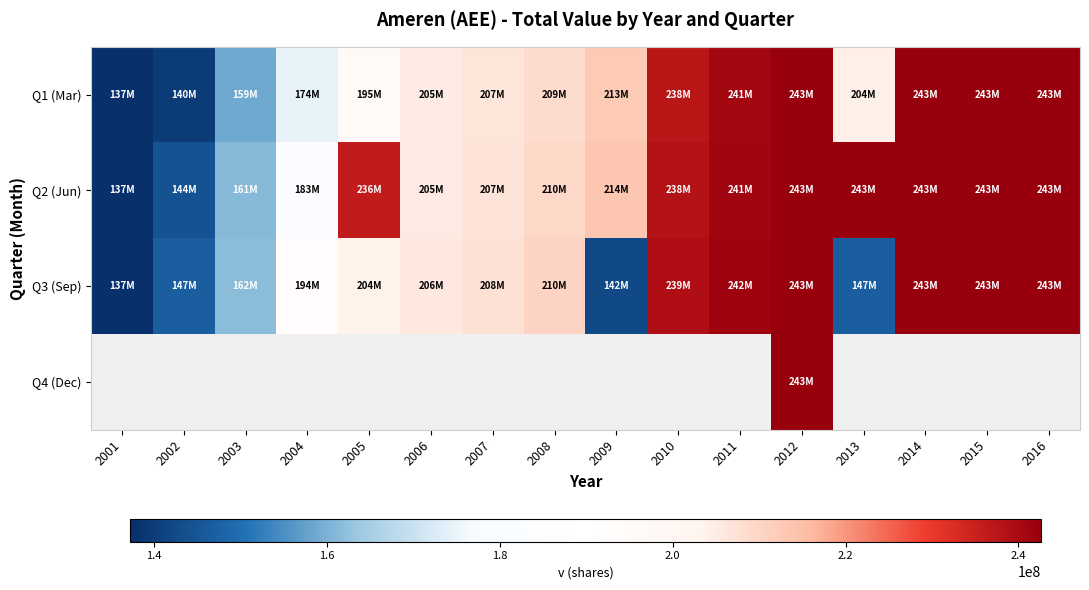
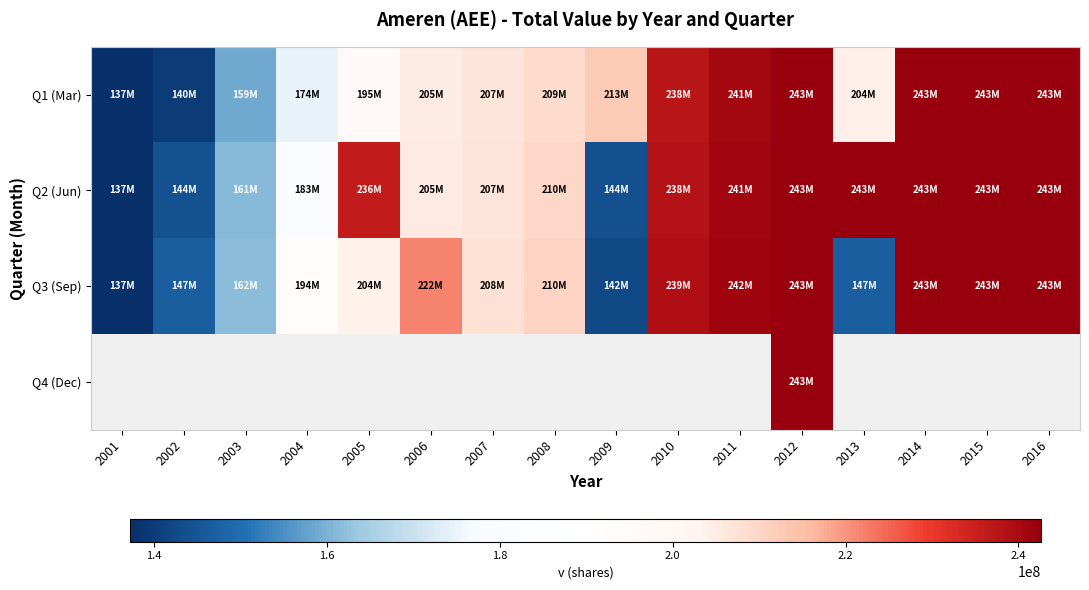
  {
    "Q1 (Mar)": {
      "2001": "137M",
      "2002": "140M",
      "2003": "159M",
      "2004": "174M",
      "2005": "195M",
      "2006": "205M",
      "2007": "207M",
      "2008": "209M",
      "2009": "213M",
      "2010": "238M",
      "2011": "241M",
      "2012": "243M",
      "2013": "204M",
      "2014": "243M",
      "2015": "243M",
      "2016": "243M"
    },
    "Q2 (Jun)": {
      "2001": "137M",
      "2002": "144M",
      "2003": "161M",
      "2004": "183M",
      "2005": "236M",
      "2006": "205M",
      "2007": "207M",
      "2008": "210M",
-     "2009": "214M",
+     "2009": "144M",
      "2010": "238M",
      "2011": "241M",
      "2012": "243M",
      "2013": "243M",
      "2014": "243M",
      "2015": "243M",
      "2016": "243M"
    },
    "Q3 (Sep)": {
      "2001": "137M",
      "2002": "147M",
      "2003": "162M",
      "2004": "194M",
      "2005": "204M",
-     "2006": "206M",
+     "2006": "222M",
      "2007": "208M",
      "2008": "210M",
      "2009": "142M",
      "2010": "239M",
      "2011": "242M",
      "2012": "243M",
      "2013": "147M",
      "2014": "243M",
      "2015": "243M",
      "2016": "243M"
    },
    "Q4 (Dec)": {
      "2012": "243M"
    }
  }
